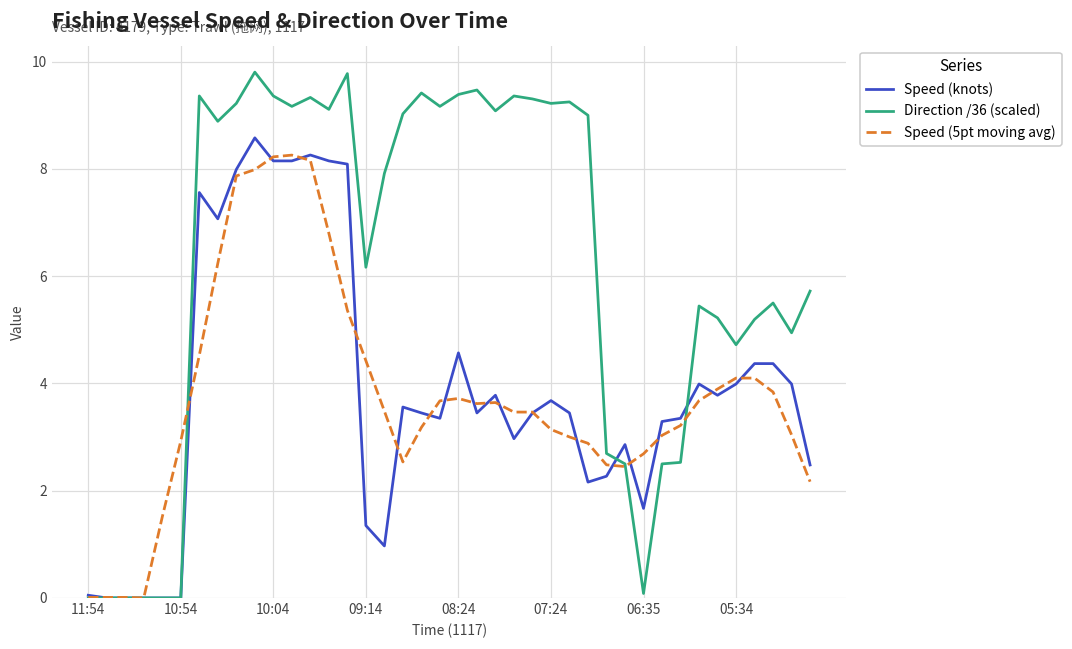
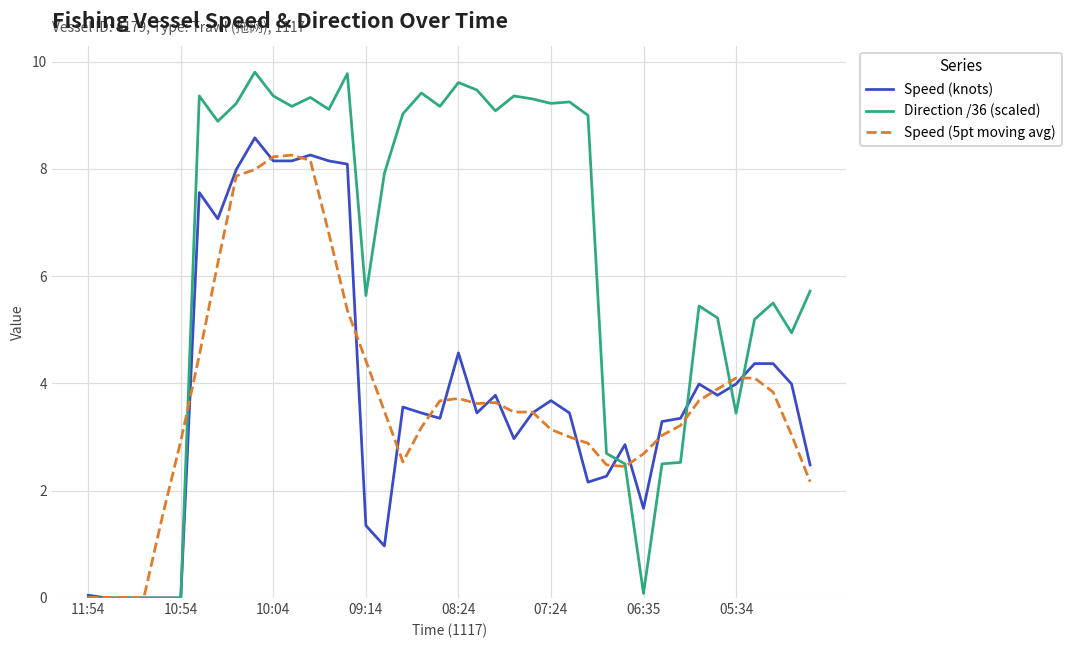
  {
    "Speed (knots)": {
      "10:04": 8.2,
      "09:14": 1.4,
      "08:24": 4.6,
      "07:24": 3.7,
      "06:35": 1.7,
      "05:34": 4.0
    },
    "Direction /36 (scaled)": {
      "10:04": 9.4,
-     "09:14": 6.2,
-     "08:24": 9.4,
+     "09:14": 5.6,
+     "08:24": 9.6,
      "07:24": 9.2,
      "06:35": 0.1,
-     "05:34": 4.7
+     "05:34": 3.4
    },
    "Speed (5pt moving avg)": {
      "10:54": 2.9,
      "10:04": 8.2,
      "09:14": 4.4,
      "08:24": 3.7,
      "07:24": 3.1,
      "06:35": 2.7,
      "05:34": 4.1
    }
  }
